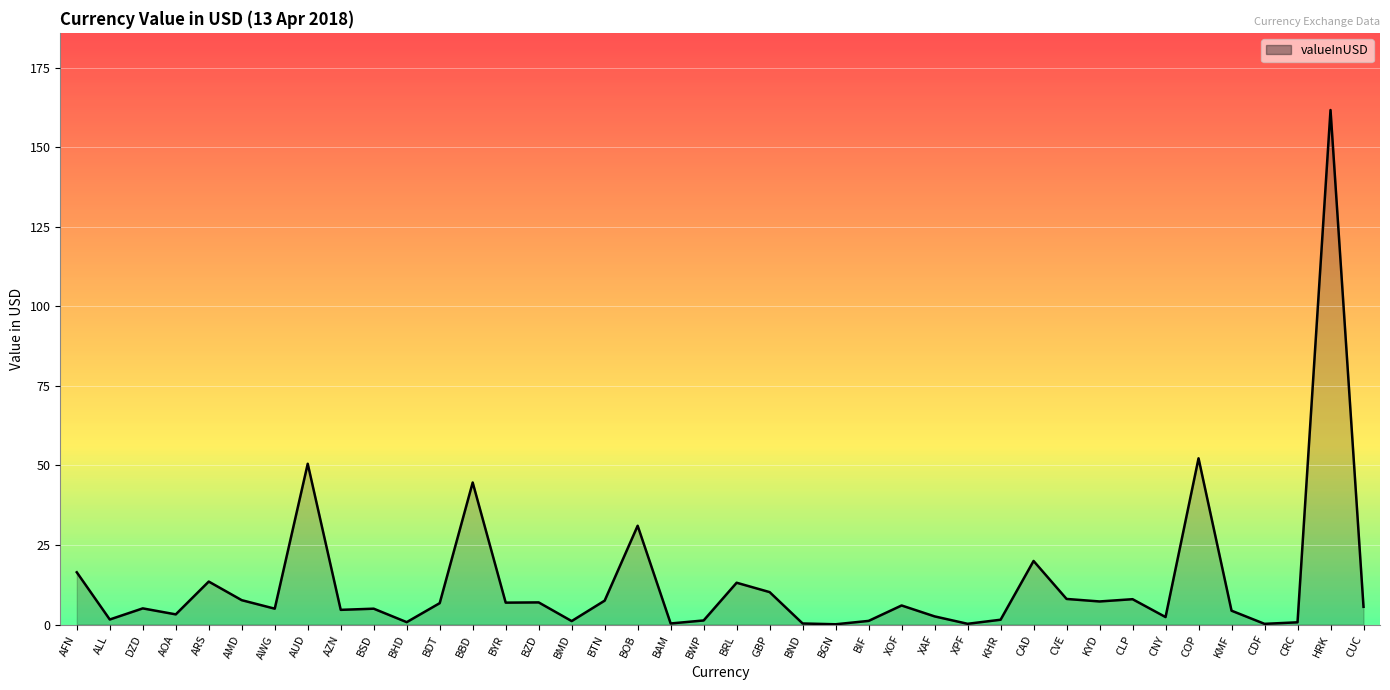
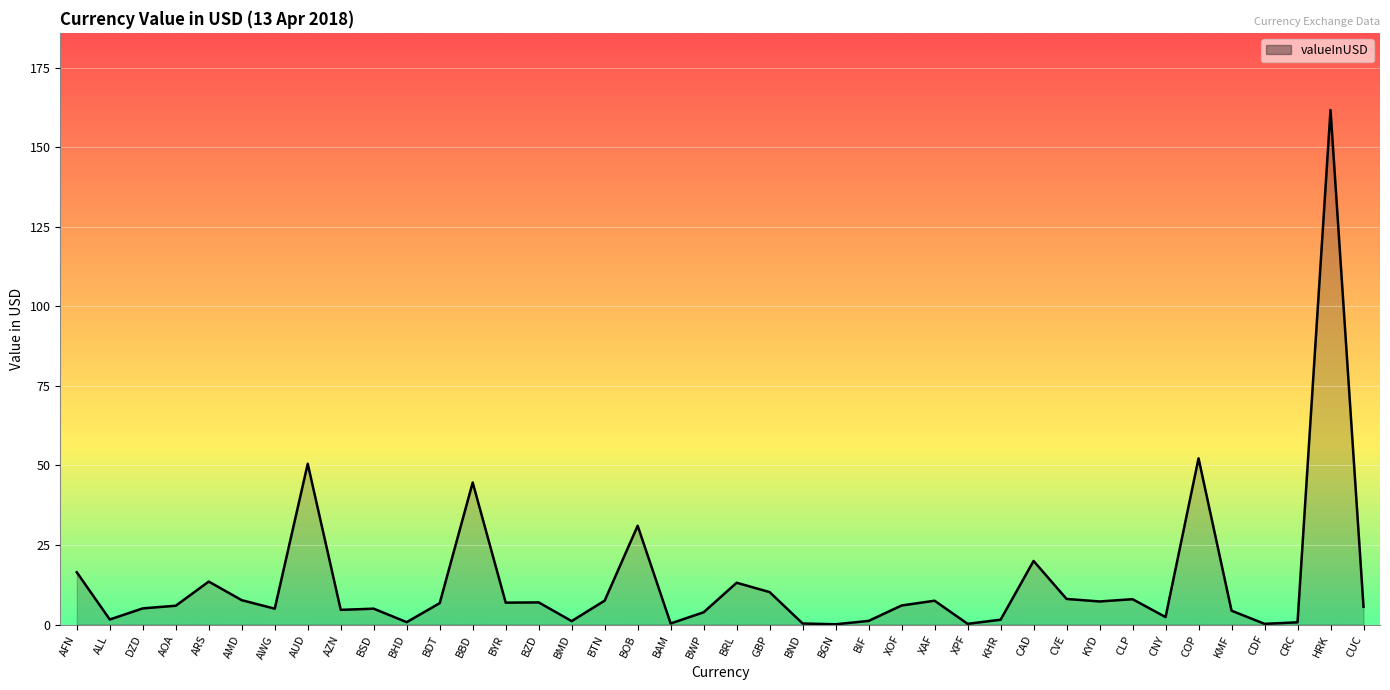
  {
    "AFN": 16,
    "ALL": 2,
    "DZD": 5,
-   "AOA": 3,
+   "AOA": 6,
    "ARS": 14,
    "AMD": 8,
    "AWG": 5,
    "AUD": 51,
    "AZN": 5,
    "BSD": 5,
    "BHD": 1,
    "BDT": 7,
    "BBD": 45,
    "BYR": 7,
    "BZD": 7,
    "BMD": 1,
    "BTN": 8,
    "BOB": 31,
    "BAM": 0,
-   "BWP": 1,
+   "BWP": 4,
    "BRL": 13,
    "GBP": 10,
    "BND": 0,
    "BGN": 0,
    "BIF": 1,
    "XOF": 6,
-   "XAF": 3,
+   "XAF": 7,
    "XPF": 0,
    "KHR": 2,
    "CAD": 20,
    "CVE": 8,
    "KYD": 7,
    "CLP": 8,
    "CNY": 2,
    "COP": 52,
    "KMF": 4,
    "CDF": 0,
    "CRC": 1,
    "HRK": 162,
    "CUC": 6
  }
